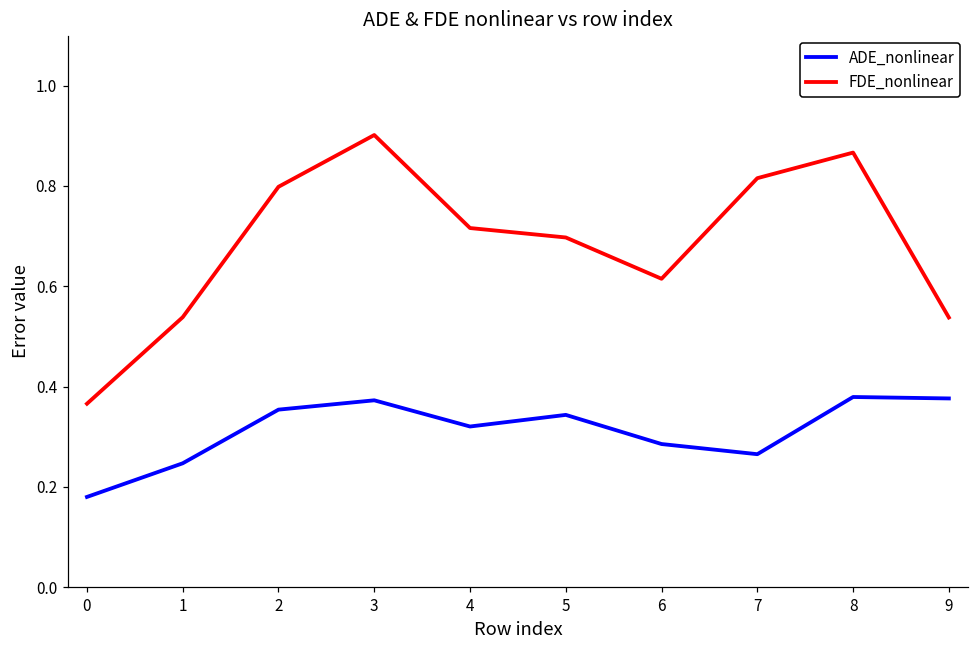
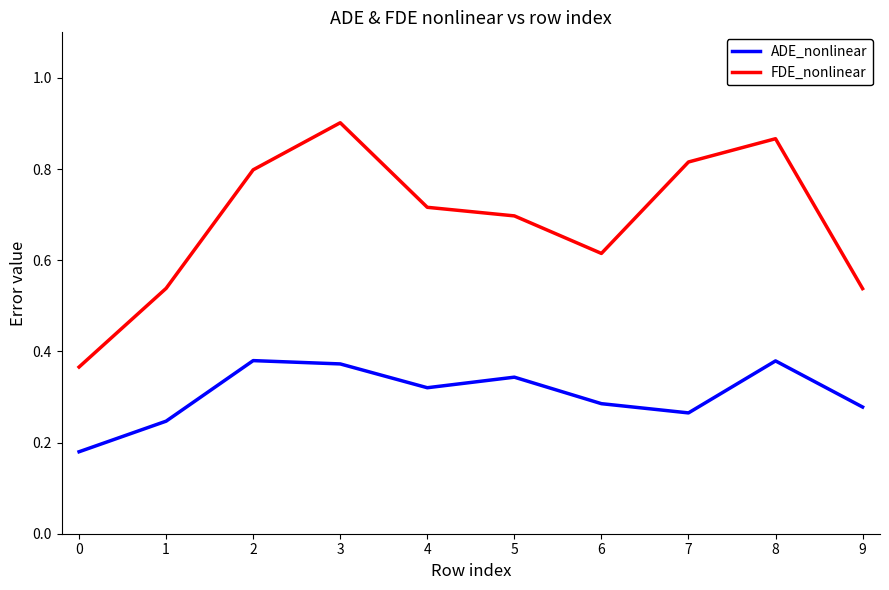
  {
    "ADE_nonlinear": {
      "0": 0.18,
      "1": 0.25,
-     "2": 0.35,
+     "2": 0.38,
      "3": 0.37,
      "4": 0.32,
      "5": 0.34,
      "6": 0.29,
      "7": 0.27,
      "8": 0.38,
-     "9": 0.38
+     "9": 0.28
    },
    "FDE_nonlinear": {
      "0": 0.37,
      "1": 0.54,
      "2": 0.80,
      "3": 0.90,
      "4": 0.72,
      "5": 0.70,
      "6": 0.61,
      "7": 0.82,
      "8": 0.87,
      "9": 0.54
    }
  }
